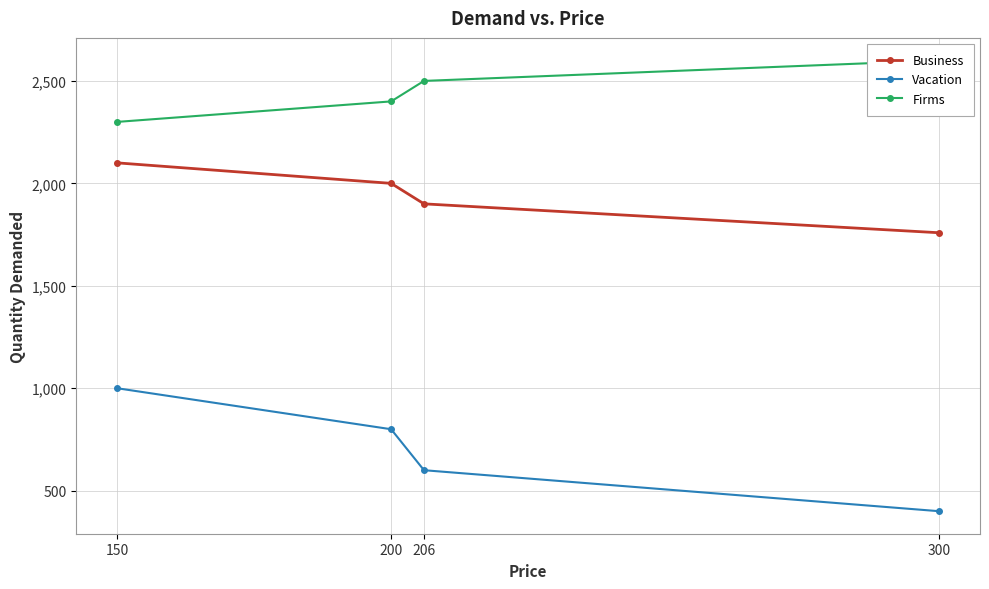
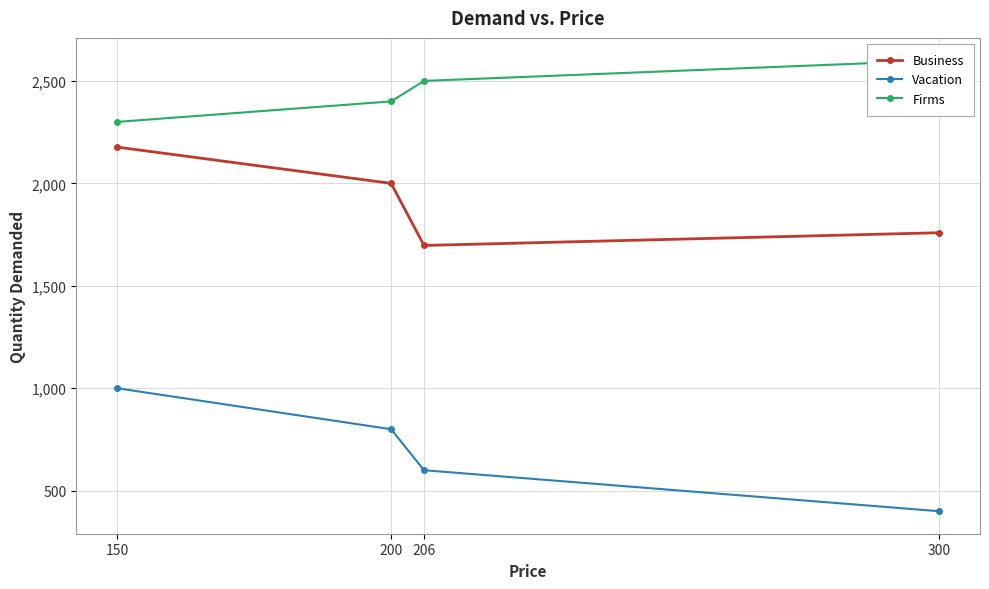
  {
    "Business": {
-     "150": "2,100",
+     "150": "2,180",
      "200": "2,000",
-     "206": "1,900",
+     "206": "1,700",
      "300": "1,760"
    },
    "Vacation": {
      "150": "1,000",
      "200": "800",
      "206": "600",
      "300": "400"
    },
    "Firms": {
      "150": "2,300",
      "200": "2,400",
      "206": "2,500"
    }
  }
